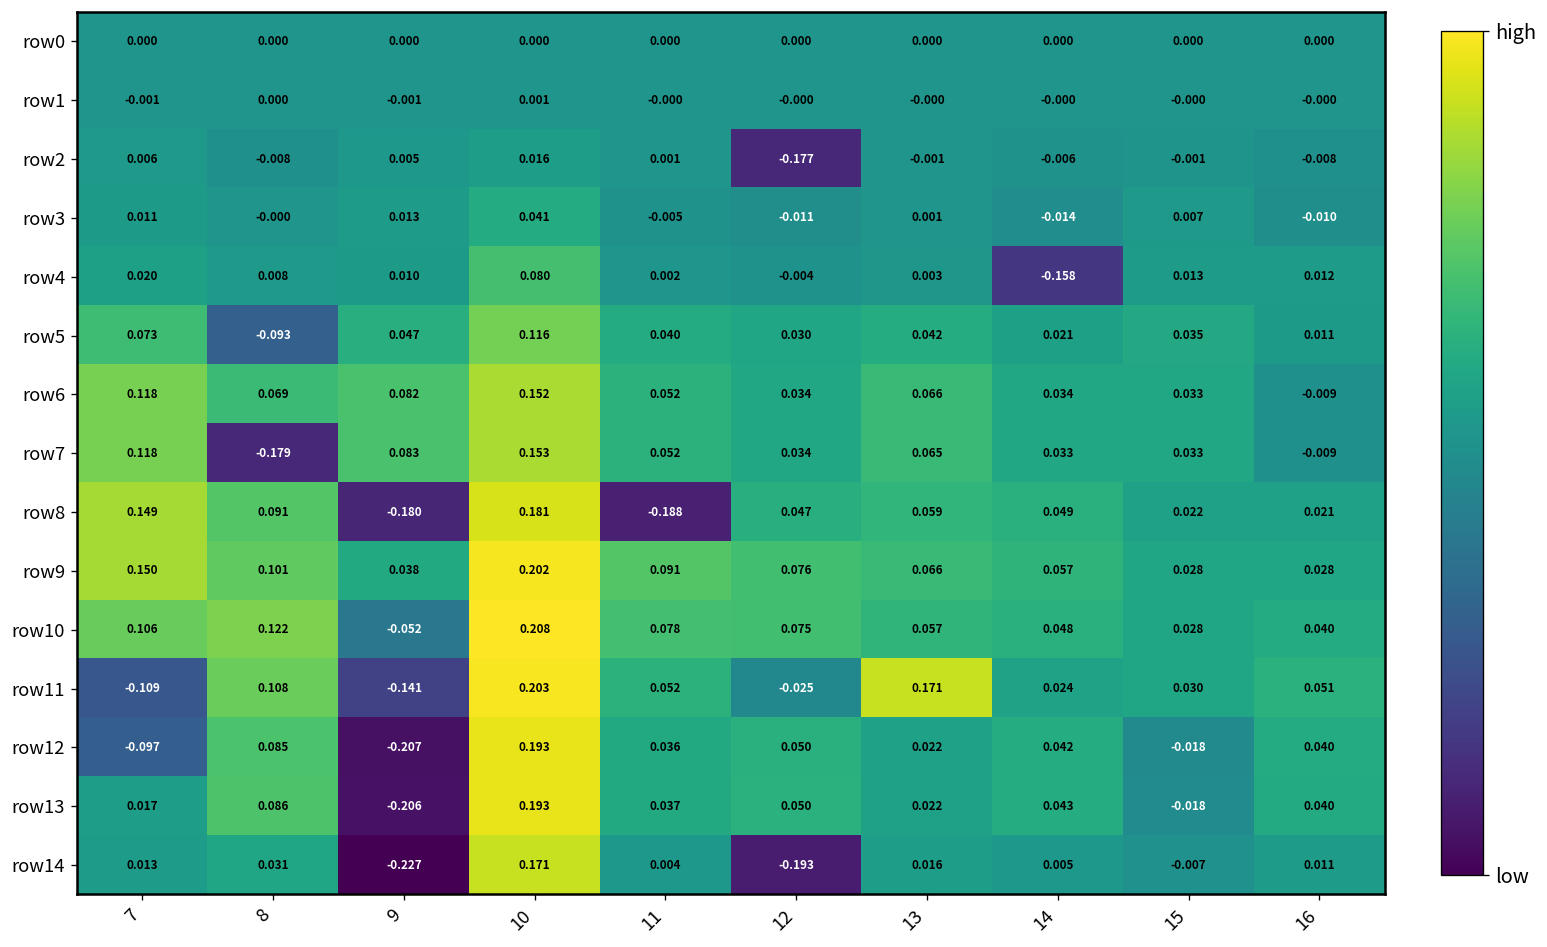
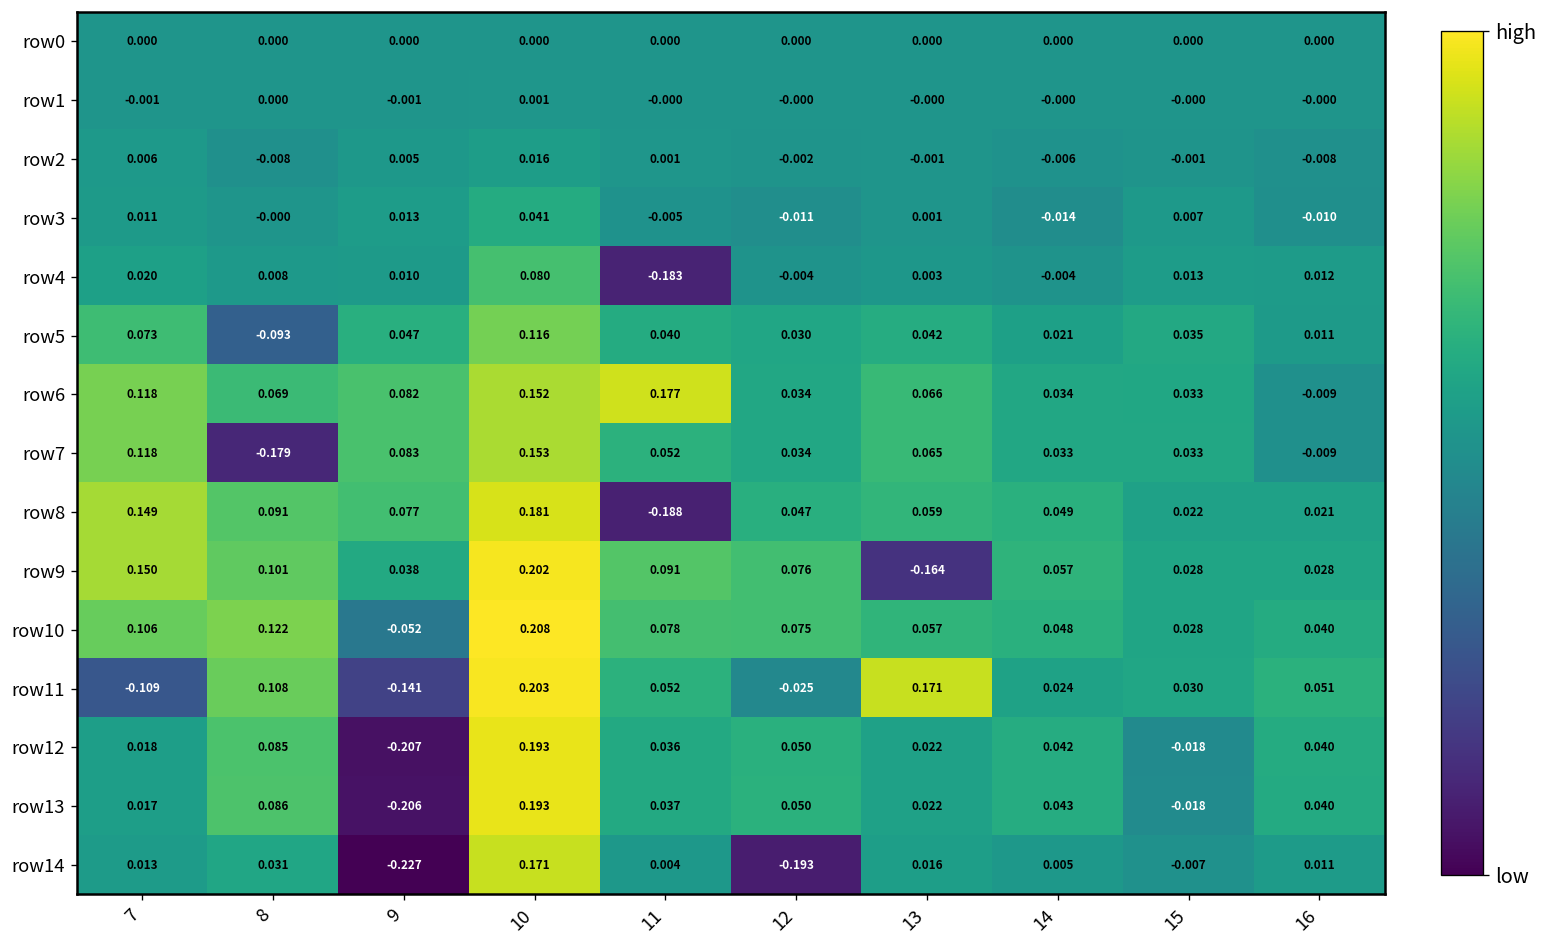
  {
    "row0": {
      "7": 0.000,
      "8": 0.000,
      "9": 0.000,
      "10": 0.000,
      "11": 0.000,
      "12": 0.000,
      "13": 0.000,
      "14": 0.000,
      "15": 0.000,
      "16": 0.000
    },
    "row1": {
      "7": -0.001,
      "8": 0.000,
      "9": -0.001,
      "10": 0.001,
      "11": -0.000,
      "12": -0.000,
      "13": -0.000,
      "14": -0.000,
      "15": -0.000,
      "16": -0.000
    },
    "row2": {
      "7": 0.006,
      "8": -0.008,
      "9": 0.005,
      "10": 0.016,
      "11": 0.001,
-     "12": -0.177,
+     "12": -0.002,
      "13": -0.001,
      "14": -0.006,
      "15": -0.001,
      "16": -0.008
    },
    "row3": {
      "7": 0.011,
      "8": -0.000,
      "9": 0.013,
      "10": 0.041,
      "11": -0.005,
      "12": -0.011,
      "13": 0.001,
      "14": -0.014,
      "15": 0.007,
      "16": -0.010
    },
    "row4": {
      "7": 0.020,
      "8": 0.008,
      "9": 0.010,
      "10": 0.080,
-     "11": 0.002,
+     "11": -0.183,
      "12": -0.004,
      "13": 0.003,
-     "14": -0.158,
+     "14": -0.004,
      "15": 0.013,
      "16": 0.012
    },
    "row5": {
      "7": 0.073,
      "8": -0.093,
      "9": 0.047,
      "10": 0.116,
      "11": 0.040,
      "12": 0.030,
      "13": 0.042,
      "14": 0.021,
      "15": 0.035,
      "16": 0.011
    },
    "row6": {
      "7": 0.118,
      "8": 0.069,
      "9": 0.082,
      "10": 0.152,
-     "11": 0.052,
+     "11": 0.177,
      "12": 0.034,
      "13": 0.066,
      "14": 0.034,
      "15": 0.033,
      "16": -0.009
    },
    "row7": {
      "7": 0.118,
      "8": -0.179,
      "9": 0.083,
      "10": 0.153,
      "11": 0.052,
      "12": 0.034,
      "13": 0.065,
      "14": 0.033,
      "15": 0.033,
      "16": -0.009
    },
    "row8": {
      "7": 0.149,
      "8": 0.091,
-     "9": -0.180,
+     "9": 0.077,
      "10": 0.181,
      "11": -0.188,
      "12": 0.047,
      "13": 0.059,
      "14": 0.049,
      "15": 0.022,
      "16": 0.021
    },
    "row9": {
      "7": 0.150,
      "8": 0.101,
      "9": 0.038,
      "10": 0.202,
      "11": 0.091,
      "12": 0.076,
-     "13": 0.066,
+     "13": -0.164,
      "14": 0.057,
      "15": 0.028,
      "16": 0.028
    },
    "row10": {
      "7": 0.106,
      "8": 0.122,
      "9": -0.052,
      "10": 0.208,
      "11": 0.078,
      "12": 0.075,
      "13": 0.057,
      "14": 0.048,
      "15": 0.028,
      "16": 0.040
    },
    "row11": {
      "7": -0.109,
      "8": 0.108,
      "9": -0.141,
      "10": 0.203,
      "11": 0.052,
      "12": -0.025,
      "13": 0.171,
      "14": 0.024,
      "15": 0.030,
      "16": 0.051
    },
    "row12": {
-     "7": -0.097,
+     "7": 0.018,
      "8": 0.085,
      "9": -0.207,
      "10": 0.193,
      "11": 0.036,
      "12": 0.050,
      "13": 0.022,
      "14": 0.042,
      "15": -0.018,
      "16": 0.040
    },
    "row13": {
      "7": 0.017,
      "8": 0.086,
      "9": -0.206,
      "10": 0.193,
      "11": 0.037,
      "12": 0.050,
      "13": 0.022,
      "14": 0.043,
      "15": -0.018,
      "16": 0.040
    },
    "row14": {
      "7": 0.013,
      "8": 0.031,
      "9": -0.227,
      "10": 0.171,
      "11": 0.004,
      "12": -0.193,
      "13": 0.016,
      "14": 0.005,
      "15": -0.007,
      "16": 0.011
    }
  }
